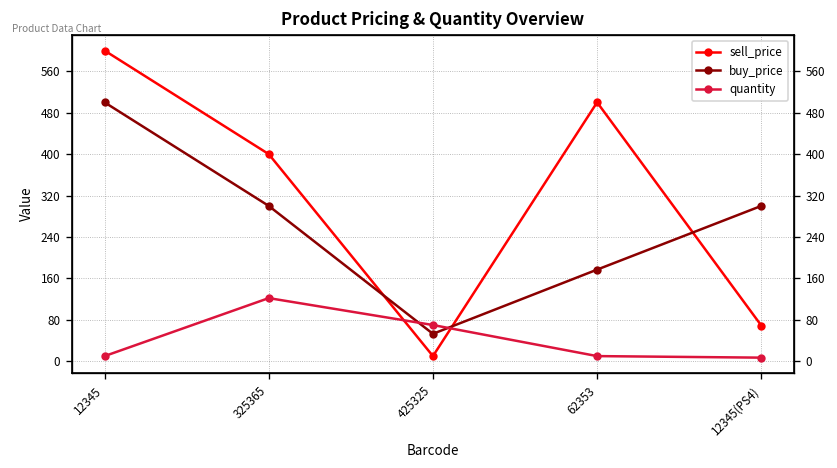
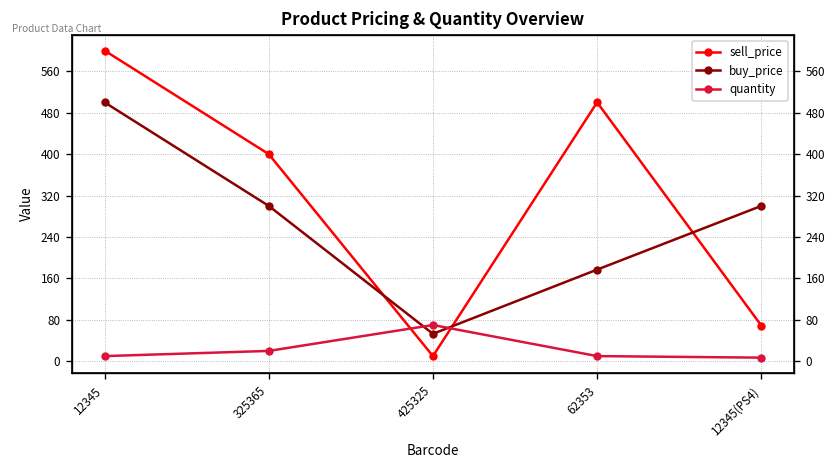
  {
    "sell_price": {
      "12345": 600,
      "325365": 400,
      "425325": 10,
      "62353": 500,
      "12345(PS4)": 70
    },
    "buy_price": {
      "12345": 500,
      "325365": 300,
      "425325": 50,
      "62353": 180,
      "12345(PS4)": 300
    },
    "quantity": {
      "12345": 10,
-     "325365": 120,
+     "325365": 20,
      "425325": 70,
      "62353": 10,
      "12345(PS4)": 10
    }
  }
